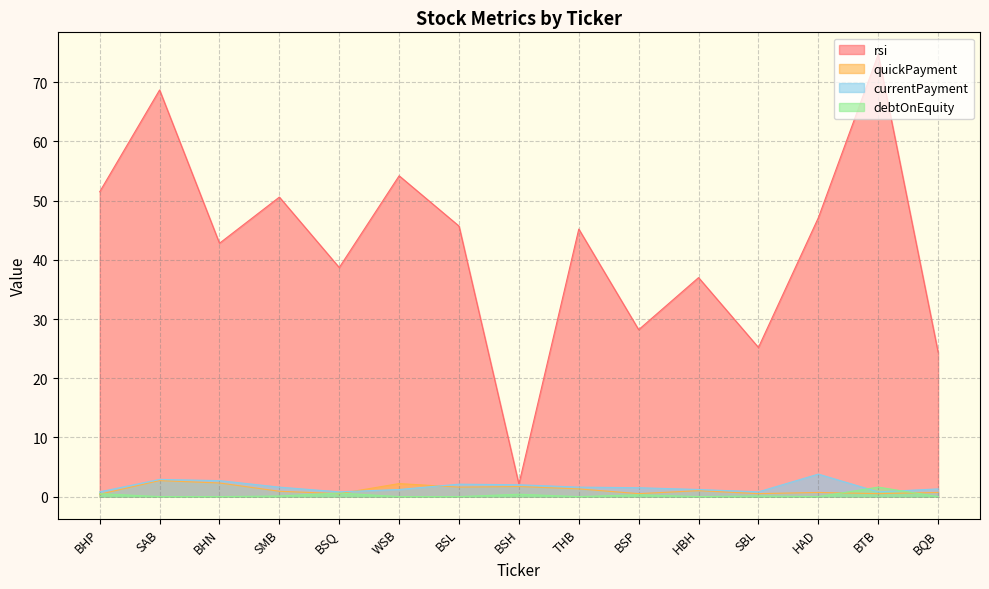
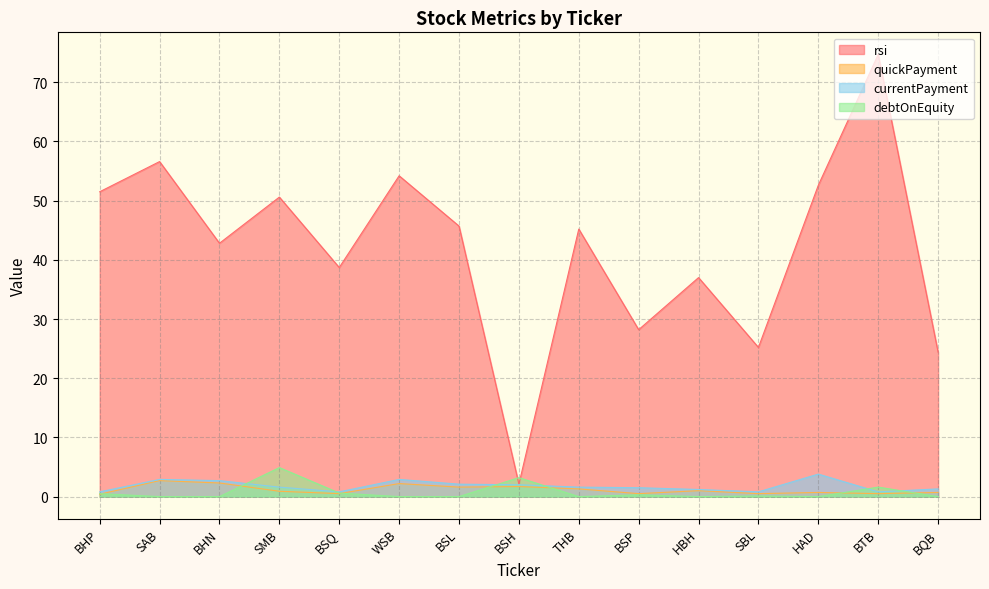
  {
    "rsi": {
      "BHP": 52,
-     "SAB": 69,
+     "SAB": 57,
      "BHN": 43,
      "SMB": 51,
      "BSQ": 39,
      "WSB": 54,
      "BSL": 46,
      "THB": 45,
      "BSP": 28,
      "HBH": 37,
      "SBL": 25,
-     "HAD": 47,
+     "HAD": 53,
      "BQB": 24
    },
    "quickPayment": {
      "SMB": 1,
      "WSB": 2,
      "BSL": 2,
      "HAD": 1,
      "BQB": 1
    },
    "currentPayment": {
      "SMB": 2,
-     "WSB": 1,
+     "WSB": 3,
      "BSL": 2,
      "BSP": 2,
      "HAD": 4,
      "BQB": 1
    },
    "debtOnEquity": {
      "SAB": 0,
      "BHN": 0,
-     "SMB": 0,
+     "SMB": 5,
      "WSB": 0,
      "BSL": 0,
-     "BSH": 0,
+     "BSH": 3,
      "THB": 0,
      "HBH": 0,
      "HAD": 0,
      "BTB": 2,
      "BQB": 0
    }
  }
